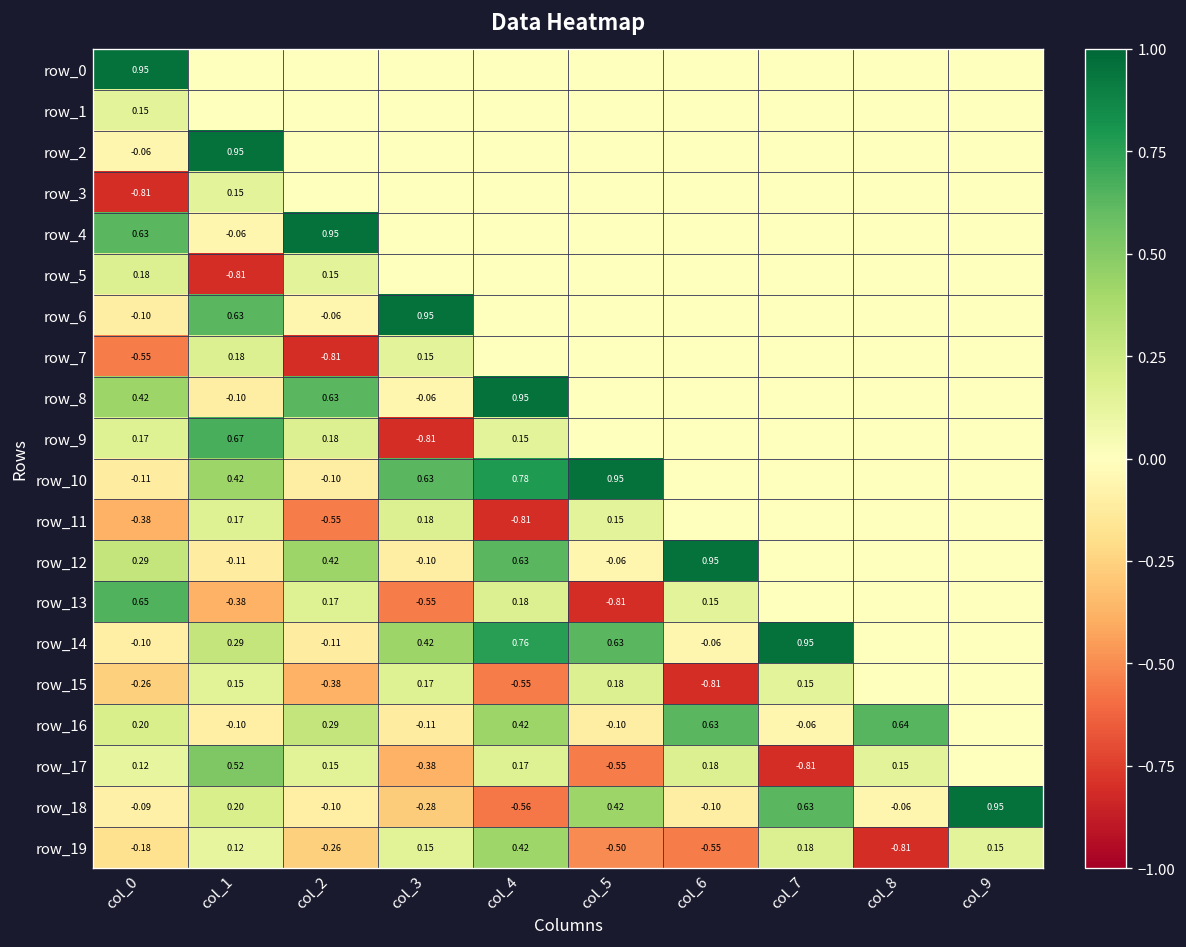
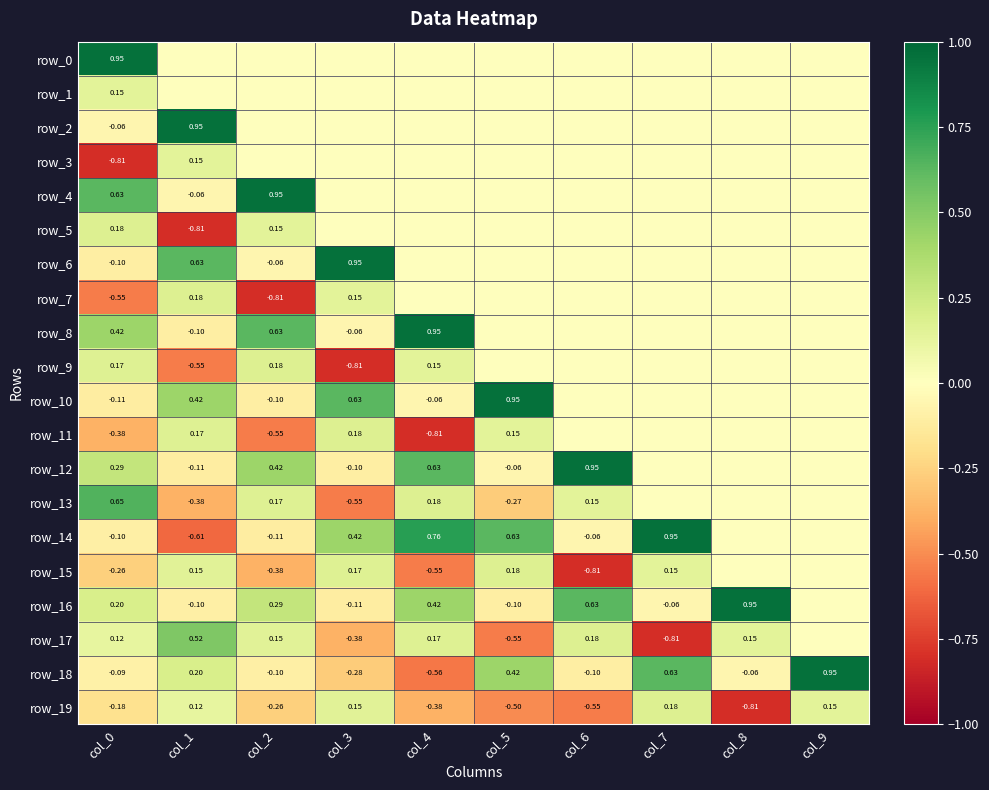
  {
    "row_0": {
      "col_0": 0.95
    },
    "row_1": {
      "col_0": 0.15
    },
    "row_2": {
      "col_0": -0.06,
      "col_1": 0.95
    },
    "row_3": {
      "col_0": -0.81,
      "col_1": 0.15
    },
    "row_4": {
      "col_0": 0.63,
      "col_1": -0.06,
      "col_2": 0.95
    },
    "row_5": {
      "col_0": 0.18,
      "col_1": -0.81,
      "col_2": 0.15
    },
    "row_6": {
      "col_0": -0.10,
      "col_1": 0.63,
      "col_2": -0.06,
      "col_3": 0.95
    },
    "row_7": {
      "col_0": -0.55,
      "col_1": 0.18,
      "col_2": -0.81,
      "col_3": 0.15
    },
    "row_8": {
      "col_0": 0.42,
      "col_1": -0.10,
      "col_2": 0.63,
      "col_3": -0.06,
      "col_4": 0.95
    },
    "row_9": {
      "col_0": 0.17,
-     "col_1": 0.67,
+     "col_1": -0.55,
      "col_2": 0.18,
      "col_3": -0.81,
      "col_4": 0.15
    },
    "row_10": {
      "col_0": -0.11,
      "col_1": 0.42,
      "col_2": -0.10,
      "col_3": 0.63,
-     "col_4": 0.78,
+     "col_4": -0.06,
      "col_5": 0.95
    },
    "row_11": {
      "col_0": -0.38,
      "col_1": 0.17,
      "col_2": -0.55,
      "col_3": 0.18,
      "col_4": -0.81,
      "col_5": 0.15
    },
    "row_12": {
      "col_0": 0.29,
      "col_1": -0.11,
      "col_2": 0.42,
      "col_3": -0.10,
      "col_4": 0.63,
      "col_5": -0.06,
      "col_6": 0.95
    },
    "row_13": {
      "col_0": 0.65,
      "col_1": -0.38,
      "col_2": 0.17,
      "col_3": -0.55,
      "col_4": 0.18,
-     "col_5": -0.81,
+     "col_5": -0.27,
      "col_6": 0.15
    },
    "row_14": {
      "col_0": -0.10,
-     "col_1": 0.29,
+     "col_1": -0.61,
      "col_2": -0.11,
      "col_3": 0.42,
      "col_4": 0.76,
      "col_5": 0.63,
      "col_6": -0.06,
      "col_7": 0.95
    },
    "row_15": {
      "col_0": -0.26,
      "col_1": 0.15,
      "col_2": -0.38,
      "col_3": 0.17,
      "col_4": -0.55,
      "col_5": 0.18,
      "col_6": -0.81,
      "col_7": 0.15
    },
    "row_16": {
      "col_0": 0.20,
      "col_1": -0.10,
      "col_2": 0.29,
      "col_3": -0.11,
      "col_4": 0.42,
      "col_5": -0.10,
      "col_6": 0.63,
      "col_7": -0.06,
-     "col_8": 0.64
+     "col_8": 0.95
    },
    "row_17": {
      "col_0": 0.12,
      "col_1": 0.52,
      "col_2": 0.15,
      "col_3": -0.38,
      "col_4": 0.17,
      "col_5": -0.55,
      "col_6": 0.18,
      "col_7": -0.81,
      "col_8": 0.15
    },
    "row_18": {
      "col_0": -0.09,
      "col_1": 0.20,
      "col_2": -0.10,
      "col_3": -0.28,
      "col_4": -0.56,
      "col_5": 0.42,
      "col_6": -0.10,
      "col_7": 0.63,
      "col_8": -0.06,
      "col_9": 0.95
    },
    "row_19": {
      "col_0": -0.18,
      "col_1": 0.12,
      "col_2": -0.26,
      "col_3": 0.15,
-     "col_4": 0.42,
+     "col_4": -0.38,
      "col_5": -0.50,
      "col_6": -0.55,
      "col_7": 0.18,
      "col_8": -0.81,
      "col_9": 0.15
    }
  }
